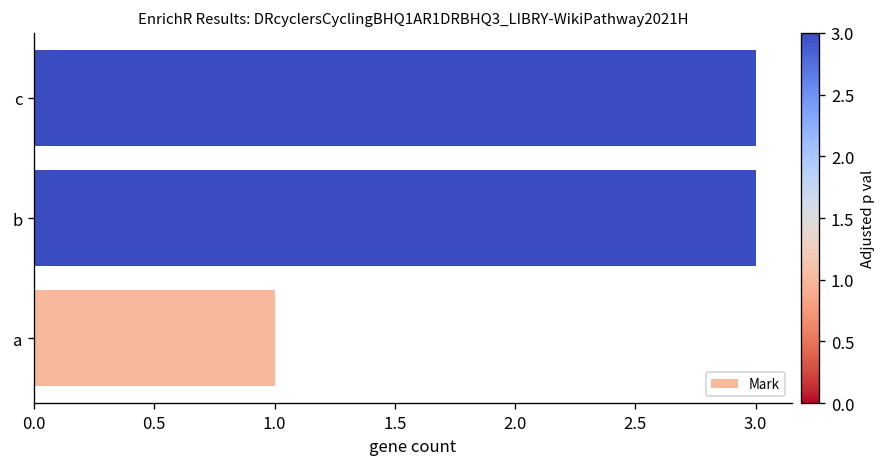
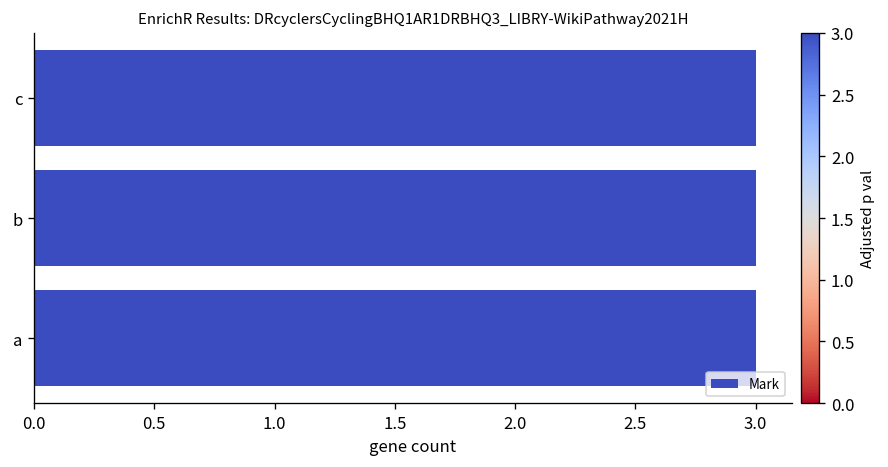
  {
    "c": 3,
    "b": 3,
-   "a": 1
+   "a": 3
  }
